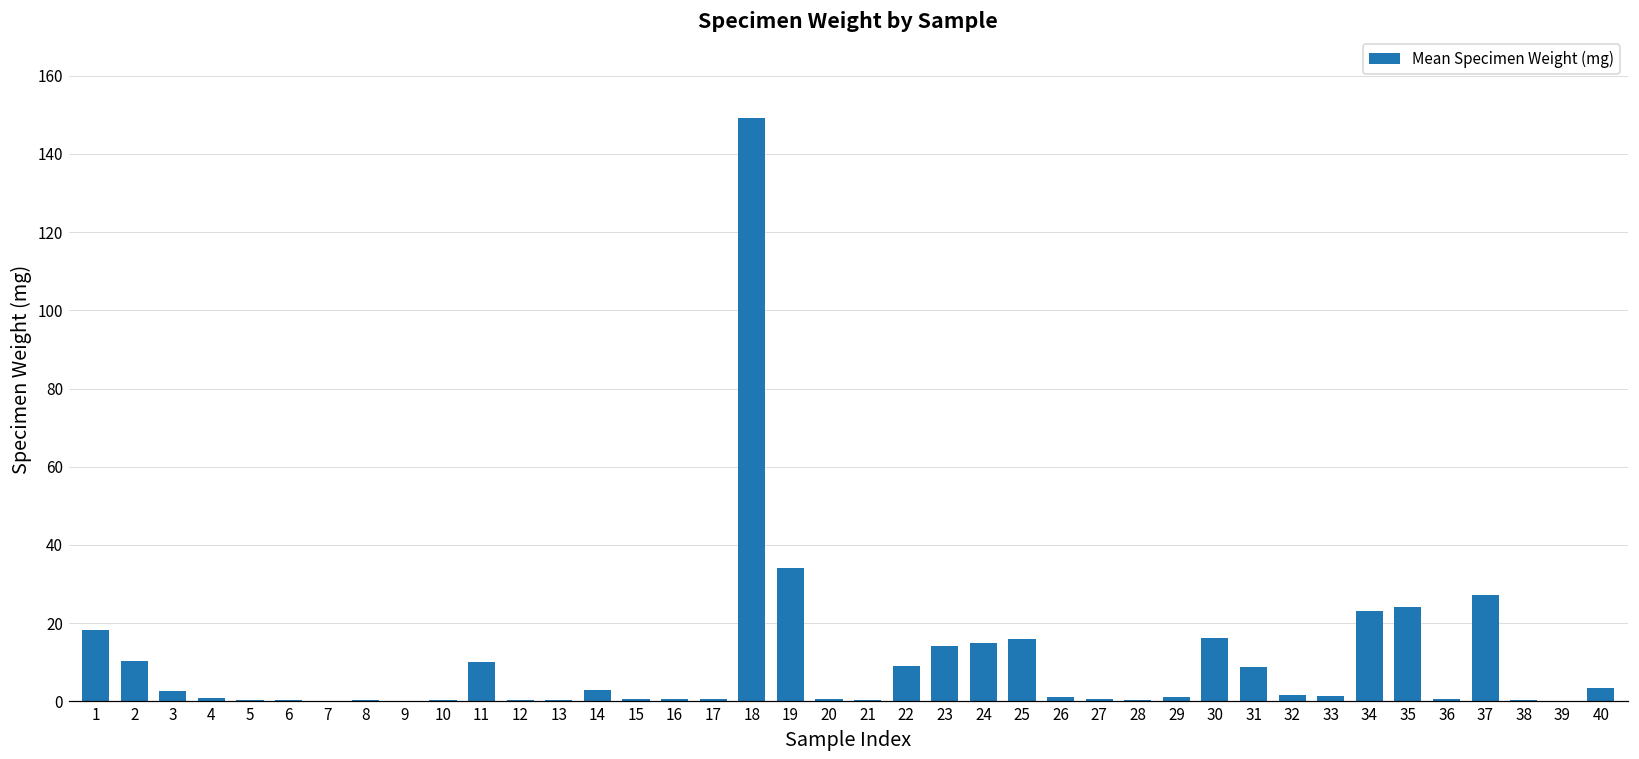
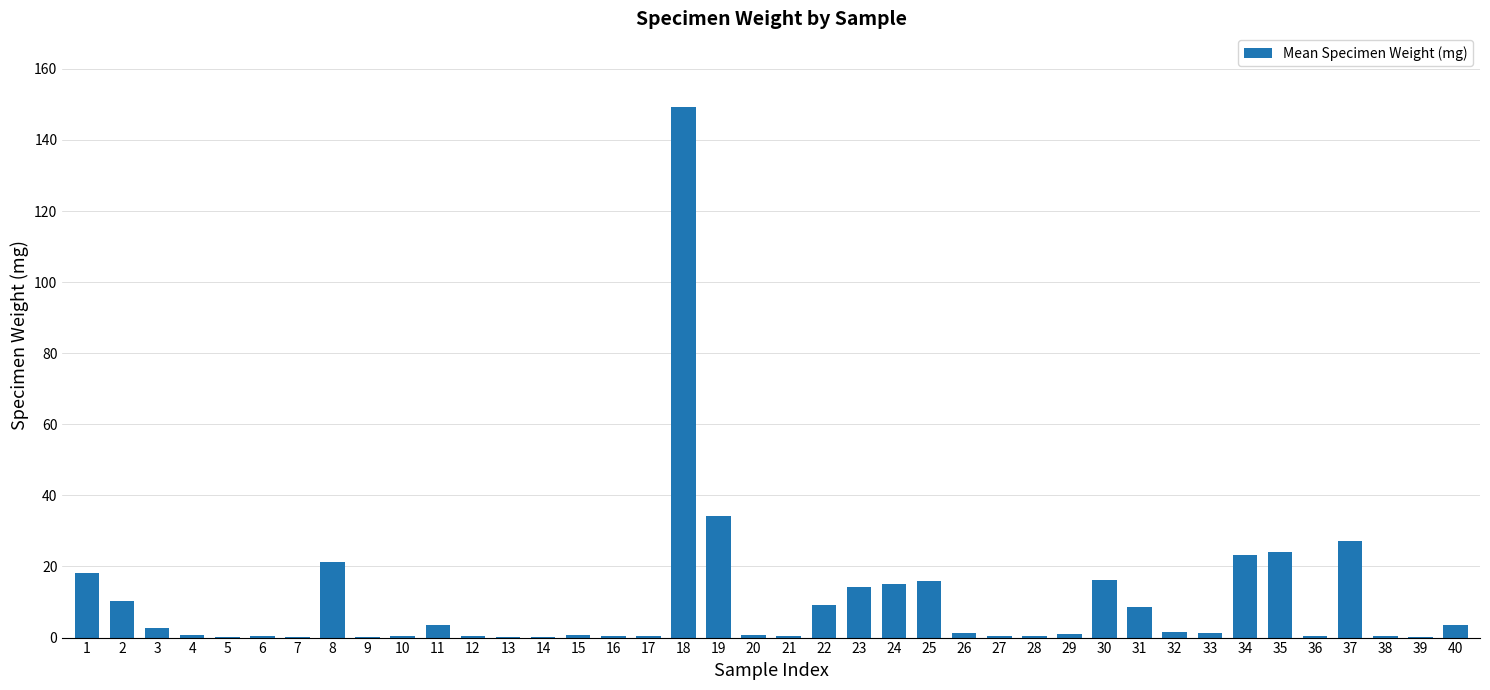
  {
    "1": 18,
    "2": 10,
    "3": 3,
    "4": 1,
-   "8": 0,
-   "11": 10,
-   "14": 3,
+   "8": 21,
+   "11": 3,
+   "14": 0,
    "18": 149,
    "19": 34,
    "22": 9,
    "23": 14,
    "24": 15,
    "25": 16,
    "26": 1,
    "29": 1,
    "30": 16,
    "31": 9,
    "32": 2,
    "33": 1,
    "34": 23,
    "35": 24,
    "37": 27,
    "40": 3
  }
